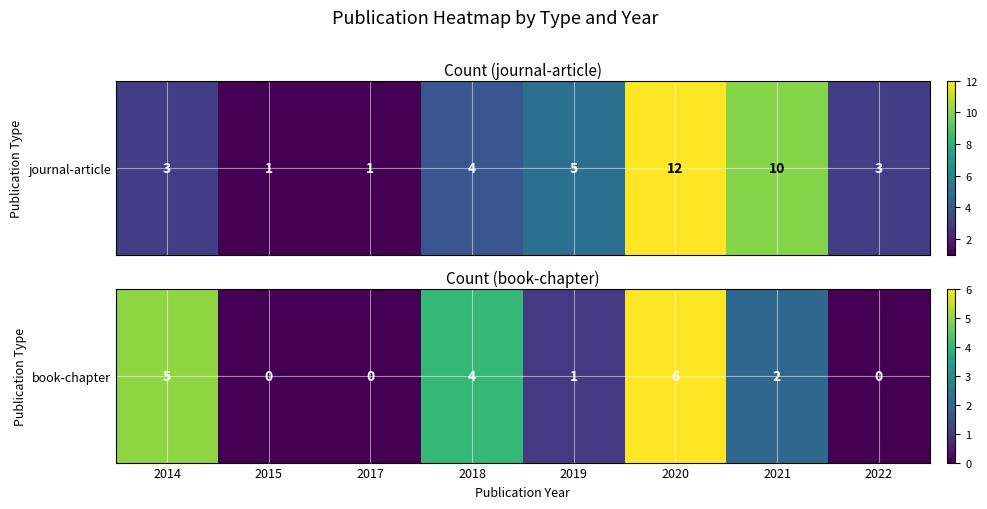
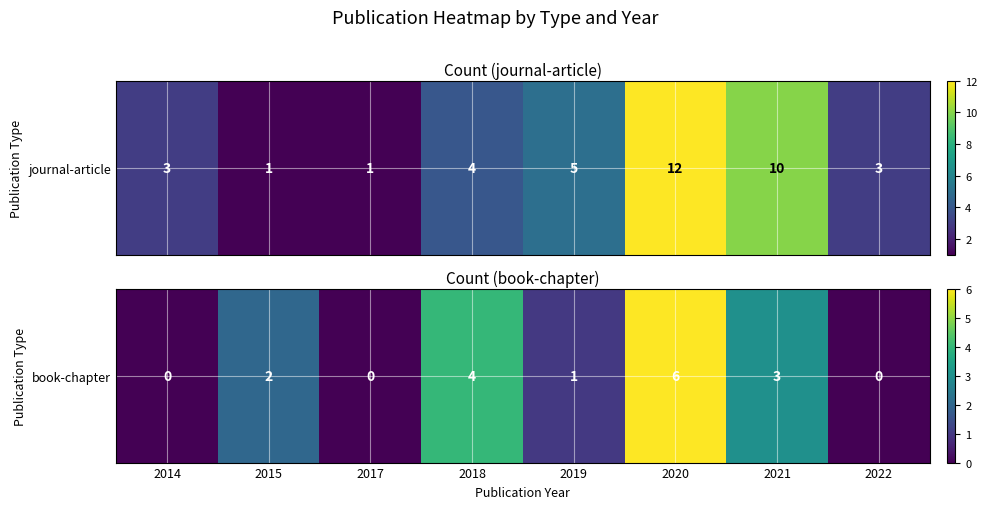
  {
    "Count (book-chapter)": {
      "book-chapter": {
-       "2014": 5,
-       "2015": 0,
+       "2014": 0,
+       "2015": 2,
        "2017": 0,
        "2018": 4,
        "2019": 1,
        "2020": 6,
-       "2021": 2,
+       "2021": 3,
        "2022": 0
      }
    }
  }
